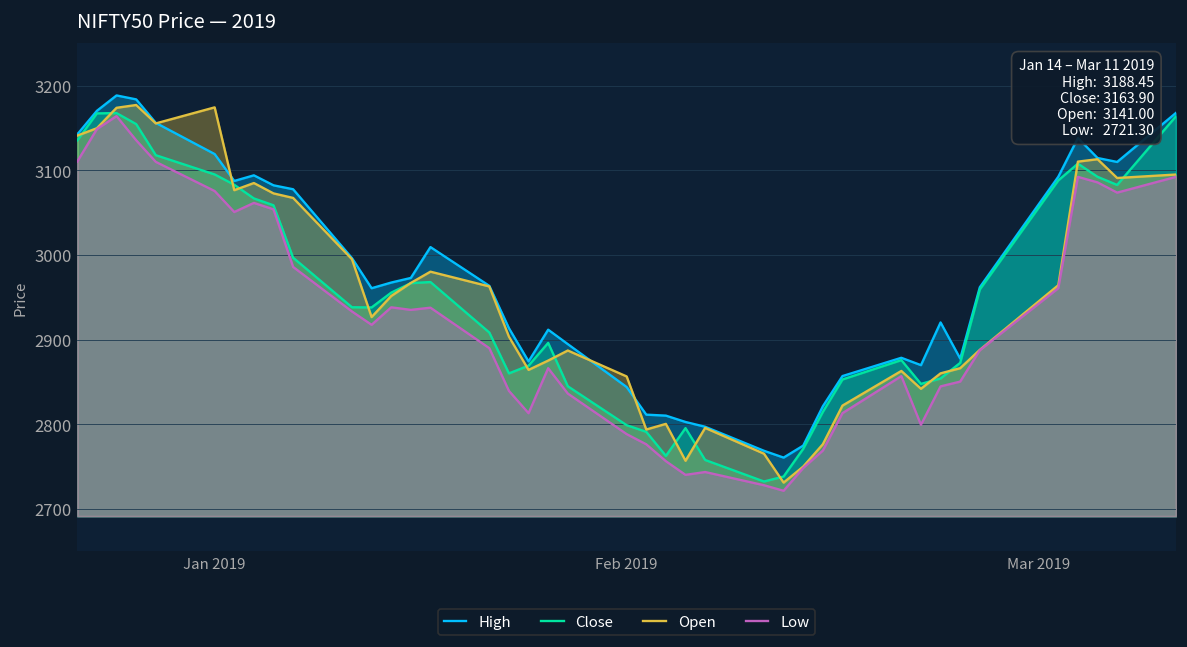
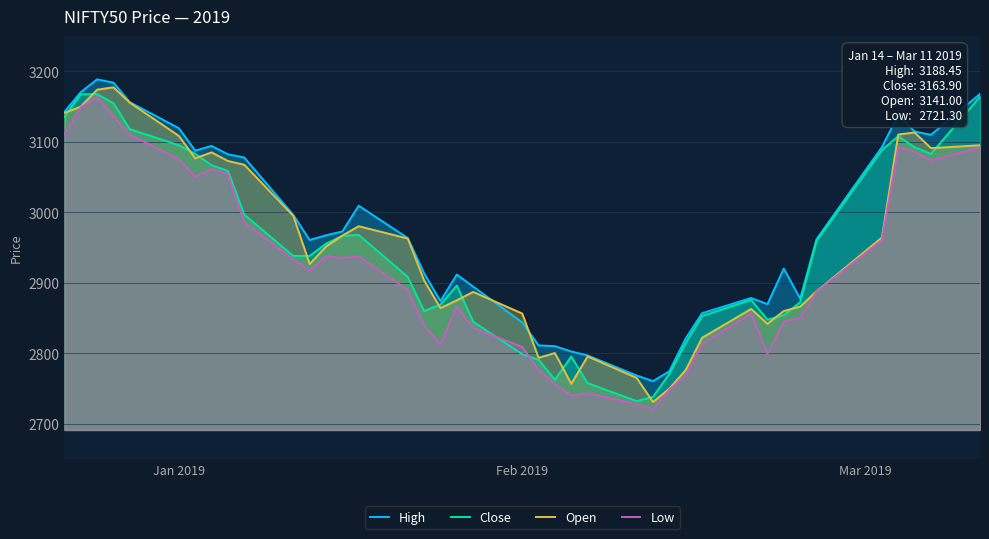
  {
    "High": {
      "Jan 2019": 3120,
      "Feb 2019": 2840
    },
    "Close": {
      "Jan 2019": 3100,
      "Feb 2019": 2800
    },
    "Open": {
-     "Jan 2019": 3170,
+     "Jan 2019": 3110,
      "Feb 2019": 2860
    },
    "Low": {
      "Jan 2019": 3080,
-     "Feb 2019": 2790
+     "Feb 2019": 2810
    }
  }
